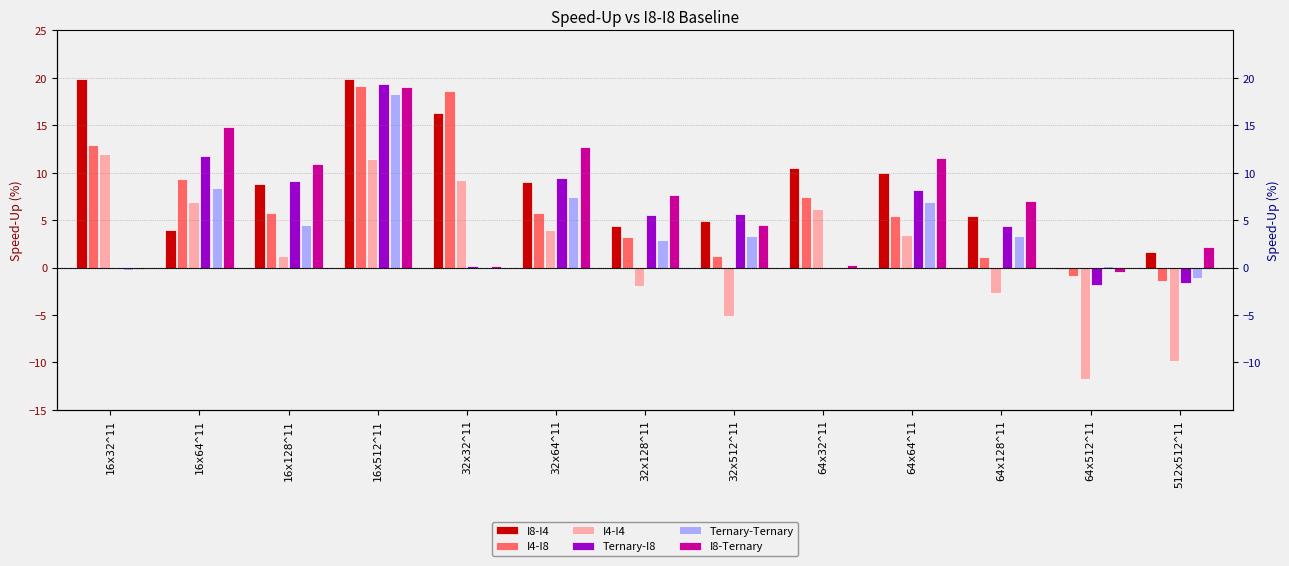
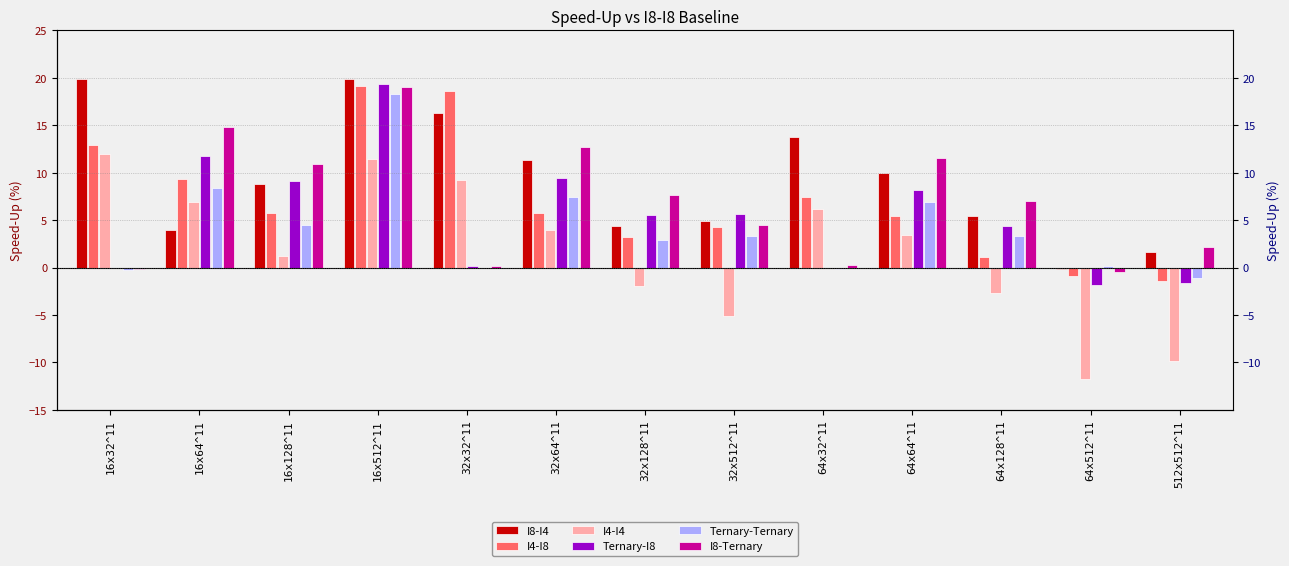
  {
    "I8-I4": {
      "16x32^11": 20,
      "16x64^11": 4,
      "16x128^11": 9,
      "16x512^11": 20,
      "32x32^11": 16,
-     "32x64^11": 9,
+     "32x64^11": 11,
      "32x128^11": 4,
      "32x512^11": 5,
-     "64x32^11": 11,
+     "64x32^11": 14,
      "64x64^11": 10,
      "64x128^11": 5,
      "512x512^11": 2
    },
    "I4-I8": {
      "16x32^11": 13,
      "16x64^11": 9,
      "16x128^11": 6,
      "16x512^11": 19,
      "32x32^11": 19,
      "32x64^11": 6,
      "32x128^11": 3,
-     "32x512^11": 1,
+     "32x512^11": 4,
      "64x32^11": 7,
      "64x64^11": 5,
      "64x128^11": 1,
      "64x512^11": -1,
      "512x512^11": -1
    },
    "I4-I4": {
      "16x32^11": 12,
      "16x64^11": 7,
      "16x128^11": 1,
      "16x512^11": 11,
      "32x32^11": 9,
      "32x64^11": 4,
      "32x128^11": -2,
      "32x512^11": -5,
      "64x32^11": 6,
      "64x64^11": 3,
      "64x128^11": -3,
      "64x512^11": -12,
      "512x512^11": -10
    },
    "Ternary-I8": {
      "16x64^11": 12,
      "16x128^11": 9,
      "16x512^11": 19,
      "32x64^11": 9,
      "32x128^11": 6,
      "32x512^11": 6,
      "64x64^11": 8,
      "64x128^11": 4,
      "64x512^11": -2,
      "512x512^11": -2
    },
    "Ternary-Ternary": {
      "16x64^11": 8,
      "16x128^11": 4,
      "16x512^11": 18,
      "32x64^11": 7,
      "32x128^11": 3,
      "32x512^11": 3,
      "64x64^11": 7,
      "64x128^11": 3,
      "512x512^11": -1
    },
    "I8-Ternary": {
      "16x64^11": 15,
      "16x128^11": 11,
      "16x512^11": 19,
      "32x64^11": 13,
      "32x128^11": 8,
      "32x512^11": 5,
      "64x32^11": 0,
      "64x64^11": 12,
      "64x128^11": 7,
      "64x512^11": 0,
      "512x512^11": 2
    }
  }
